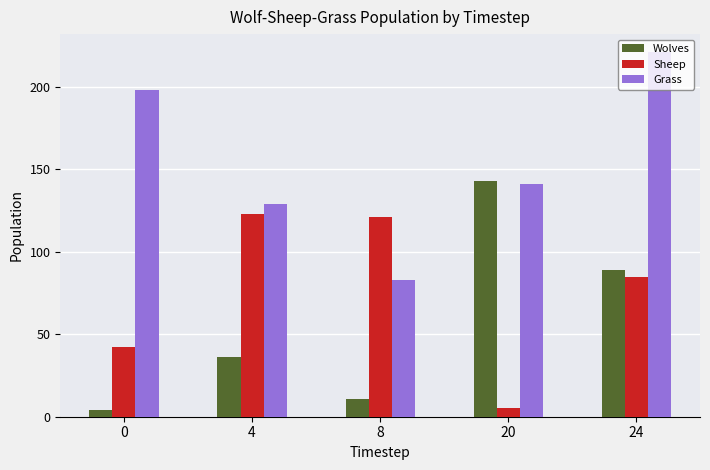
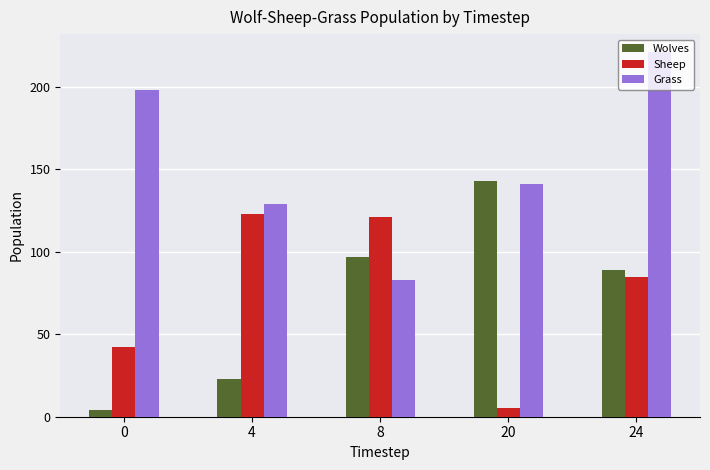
  {
    "Wolves": {
      "0": 4,
-     "4": 36,
-     "8": 11,
+     "4": 23,
+     "8": 97,
      "20": 143,
      "24": 89
    },
    "Sheep": {
      "0": 42,
      "4": 123,
      "8": 121,
      "20": 5,
      "24": 85
    },
    "Grass": {
      "0": 198,
      "4": 129,
      "8": 83,
      "20": 141
    }
  }
